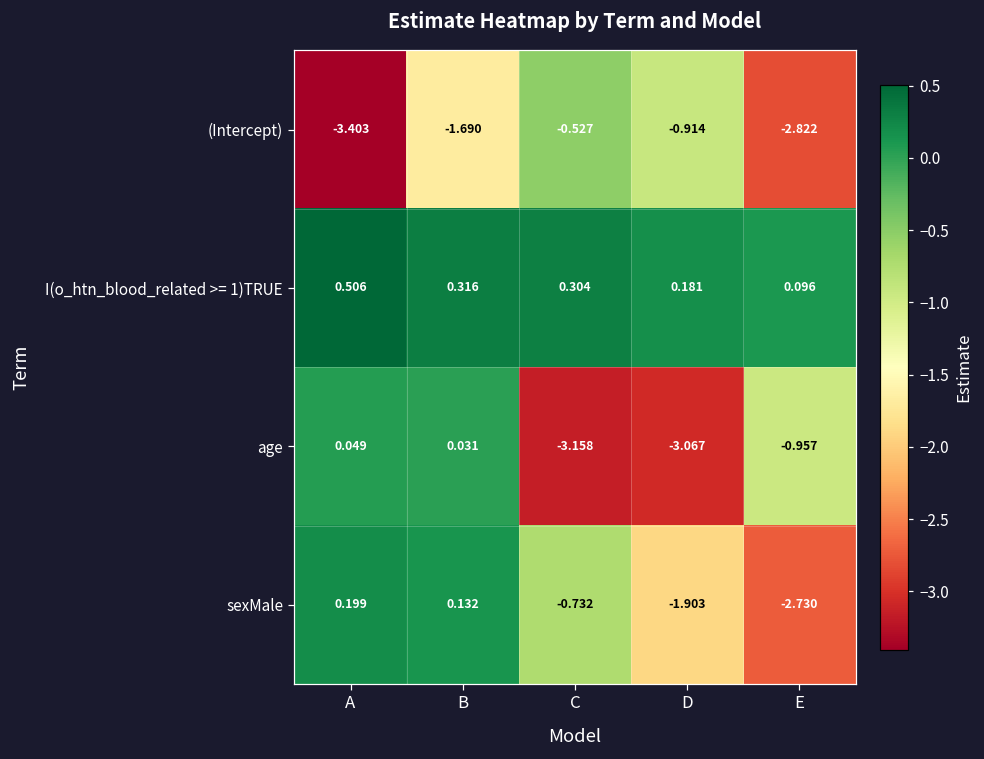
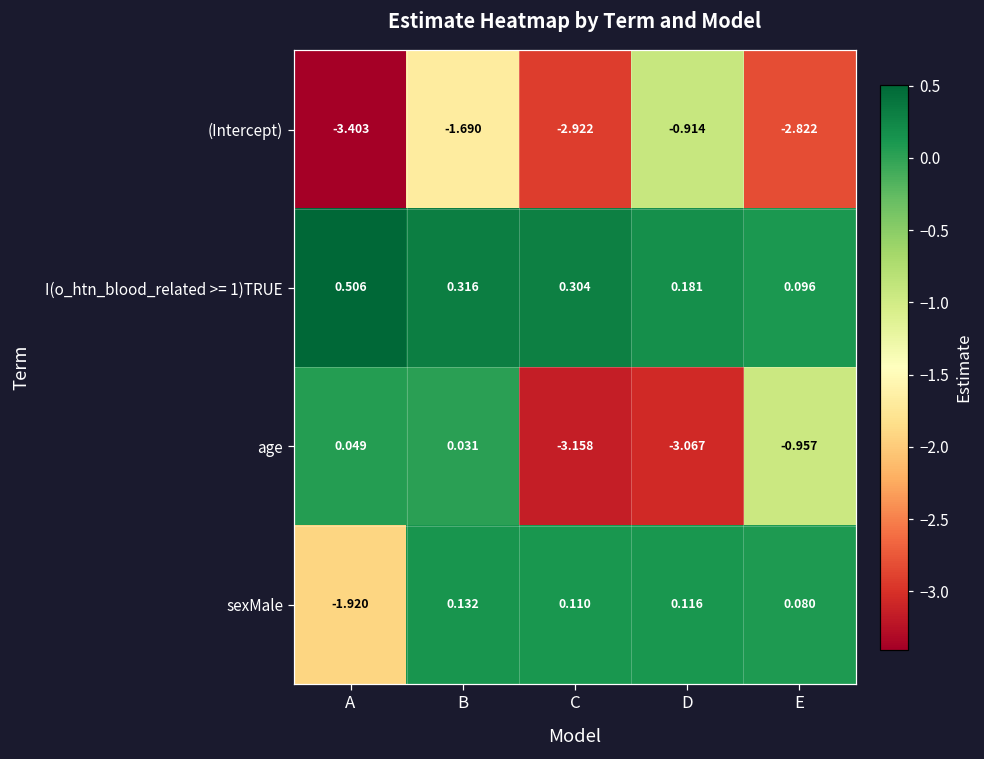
  {
    "(Intercept)": {
      "A": -3.403,
      "B": -1.690,
-     "C": -0.527,
+     "C": -2.922,
      "D": -0.914,
      "E": -2.822
    },
    "I(o_htn_blood_related >= 1)TRUE": {
      "A": 0.506,
      "B": 0.316,
      "C": 0.304,
      "D": 0.181,
      "E": 0.096
    },
    "age": {
      "A": 0.049,
      "B": 0.031,
      "C": -3.158,
      "D": -3.067,
      "E": -0.957
    },
    "sexMale": {
-     "A": 0.199,
+     "A": -1.920,
      "B": 0.132,
-     "C": -0.732,
-     "D": -1.903,
-     "E": -2.730
+     "C": 0.110,
+     "D": 0.116,
+     "E": 0.080
    }
  }
